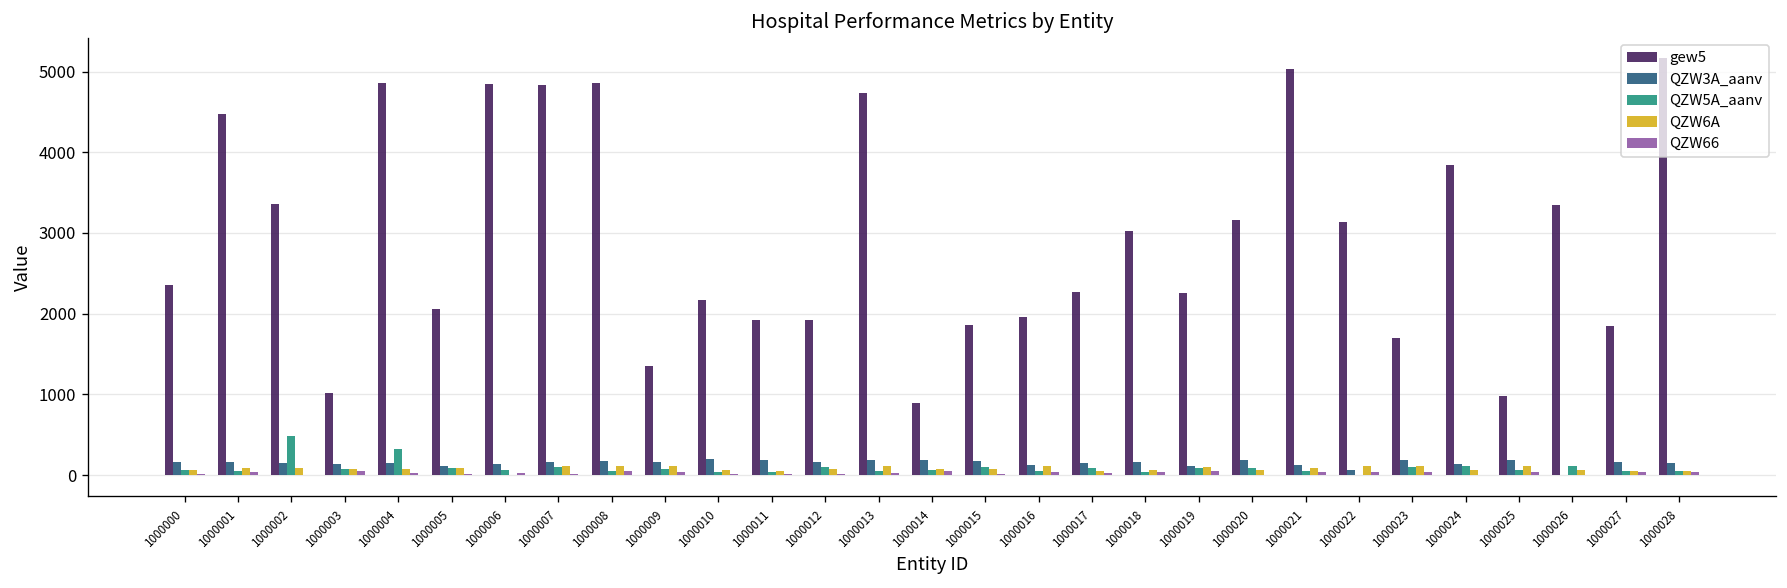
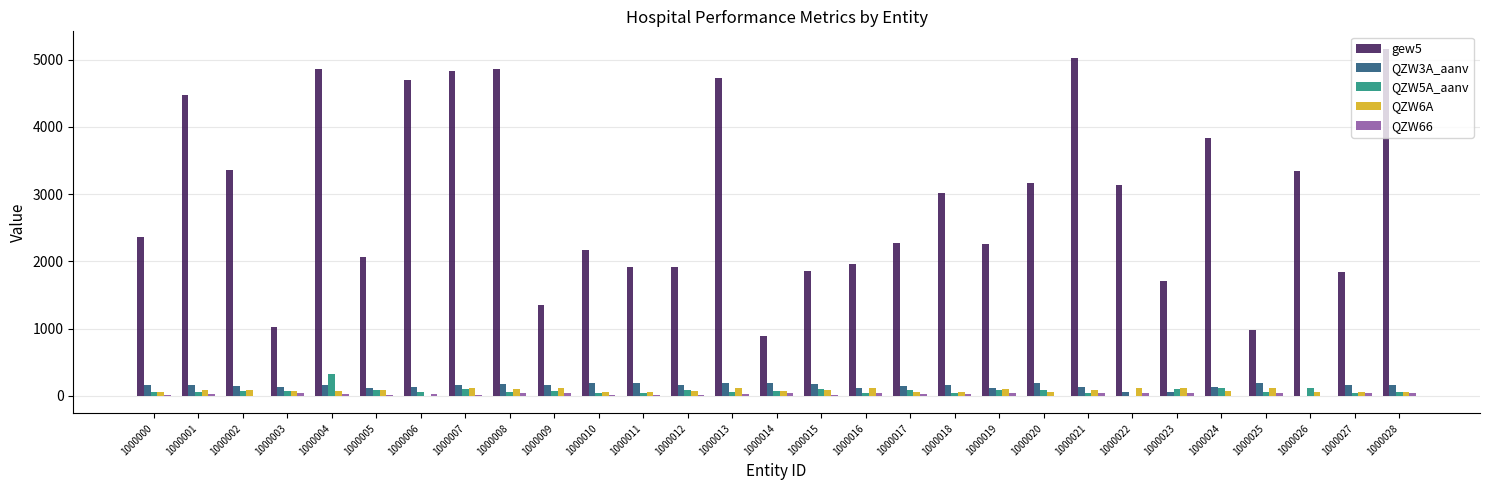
  {
    "gew5": {
      "1000000": 2400,
      "1000001": 4500,
      "1000002": 3400,
      "1000003": 1000,
      "1000004": 4900,
      "1000005": 2100,
-     "1000006": 4800,
+     "1000006": 4700,
      "1000007": 4800,
      "1000008": 4900,
      "1000009": 1400,
      "1000010": 2200,
      "1000011": 1900,
      "1000012": 1900,
      "1000013": 4700,
      "1000014": 900,
      "1000015": 1900,
      "1000016": 2000,
      "1000017": 2300,
      "1000018": 3000,
      "1000019": 2300,
      "1000020": 3200,
      "1000021": 5000,
      "1000022": 3100,
      "1000023": 1700,
      "1000024": 3800,
      "1000025": 1000,
      "1000026": 3300,
      "1000027": 1800
    },
    "QZW3A_aanv": {
      "1000000": 200,
      "1000001": 200,
      "1000002": 200,
      "1000003": 100,
      "1000004": 200,
      "1000005": 100,
      "1000006": 100,
      "1000007": 200,
      "1000008": 200,
      "1000009": 200,
      "1000010": 200,
      "1000011": 200,
      "1000012": 200,
      "1000013": 200,
      "1000014": 200,
      "1000015": 200,
      "1000016": 100,
      "1000017": 200,
      "1000018": 200,
      "1000019": 100,
      "1000020": 200,
      "1000021": 100,
      "1000022": 100,
-     "1000023": 200,
+     "1000023": 100,
      "1000024": 100,
      "1000025": 200,
      "1000027": 200,
      "1000028": 200
    },
    "QZW5A_aanv": {
      "1000000": 100,
      "1000001": 100,
-     "1000002": 500,
+     "1000002": 100,
      "1000003": 100,
      "1000004": 300,
      "1000005": 100,
      "1000006": 100,
      "1000007": 100,
      "1000008": 100,
      "1000009": 100,
      "1000010": 0,
      "1000011": 0,
      "1000012": 100,
      "1000013": 100,
      "1000014": 100,
      "1000015": 100,
      "1000016": 0,
      "1000017": 100,
      "1000018": 0,
      "1000019": 100,
      "1000020": 100,
      "1000021": 0,
      "1000023": 100,
      "1000024": 100,
      "1000025": 100,
      "1000026": 100,
      "1000027": 0,
      "1000028": 100
    },
    "QZW6A": {
      "1000000": 100,
      "1000001": 100,
      "1000002": 100,
      "1000003": 100,
      "1000004": 100,
      "1000005": 100,
      "1000007": 100,
      "1000008": 100,
      "1000009": 100,
      "1000010": 100,
      "1000011": 100,
      "1000012": 100,
      "1000013": 100,
      "1000014": 100,
      "1000015": 100,
      "1000016": 100,
      "1000017": 100,
      "1000018": 100,
      "1000019": 100,
      "1000020": 100,
      "1000021": 100,
      "1000022": 100,
      "1000023": 100,
      "1000024": 100,
      "1000025": 100,
      "1000026": 100,
      "1000027": 100,
      "1000028": 100
    },
    "QZW66": {
      "1000002": 0,
      "1000003": 0,
      "1000008": 0,
      "1000009": 0,
      "1000014": 0,
      "1000016": 0,
      "1000019": 0,
      "1000021": 0,
      "1000022": 0,
      "1000023": 0,
      "1000025": 0,
      "1000027": 0,
      "1000028": 0
    }
  }
